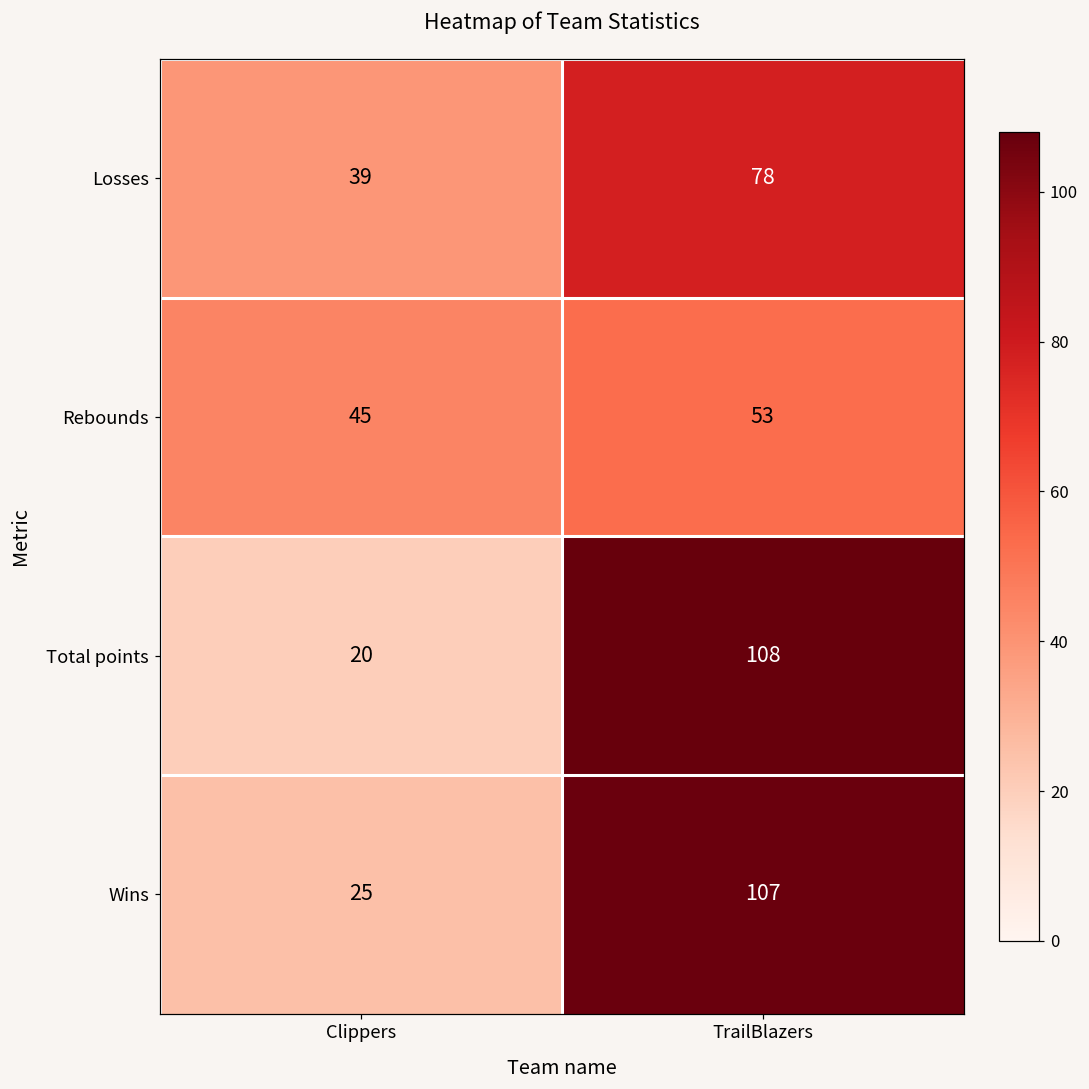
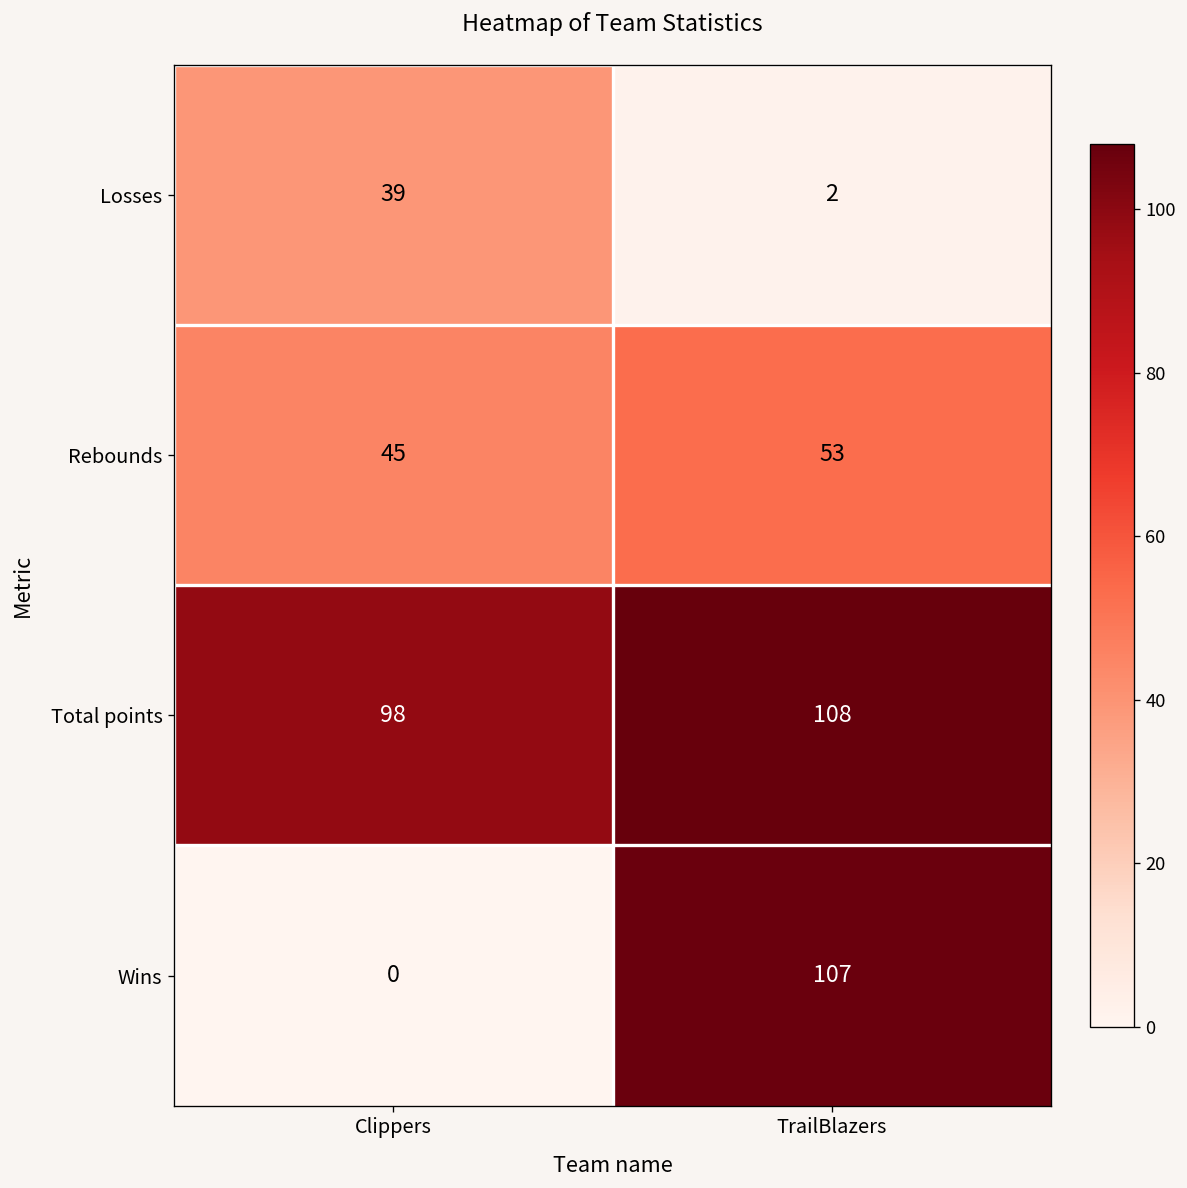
  {
    "Losses": {
      "Clippers": 39,
-     "TrailBlazers": 78
+     "TrailBlazers": 2
    },
    "Rebounds": {
      "Clippers": 45,
      "TrailBlazers": 53
    },
    "Total points": {
-     "Clippers": 20,
+     "Clippers": 98,
      "TrailBlazers": 108
    },
    "Wins": {
-     "Clippers": 25,
+     "Clippers": 0,
      "TrailBlazers": 107
    }
  }
